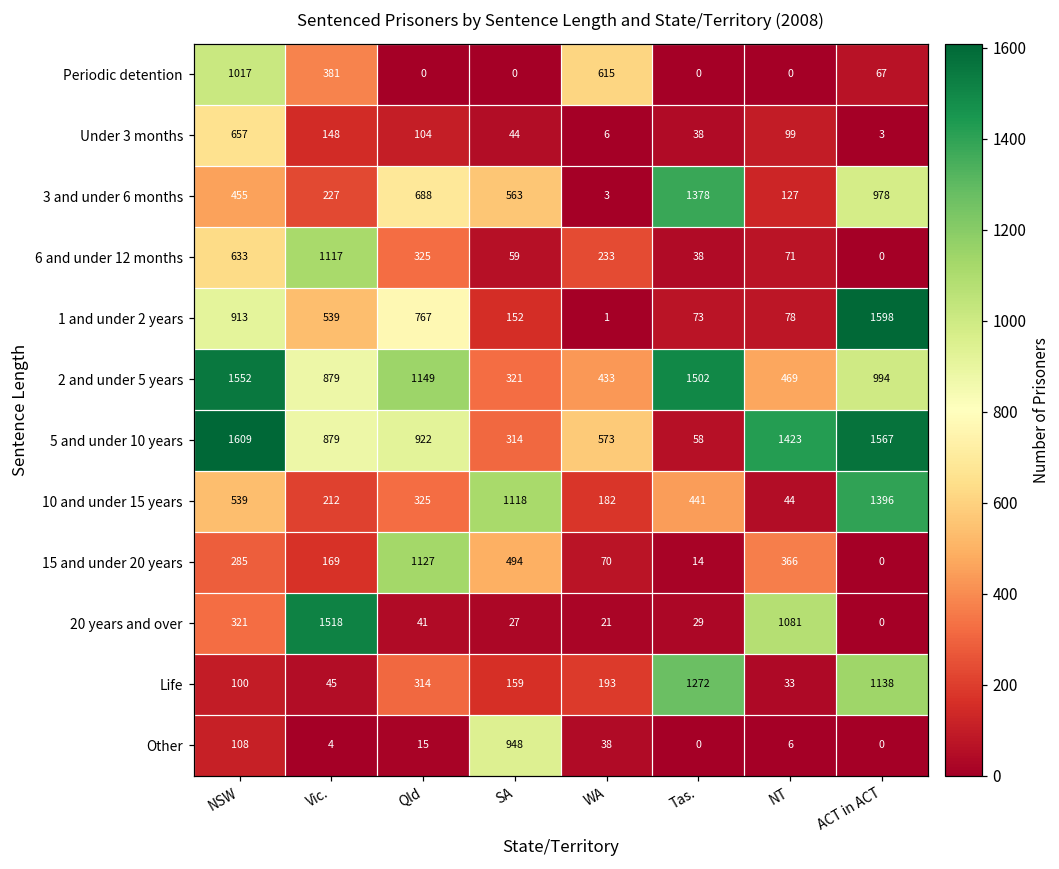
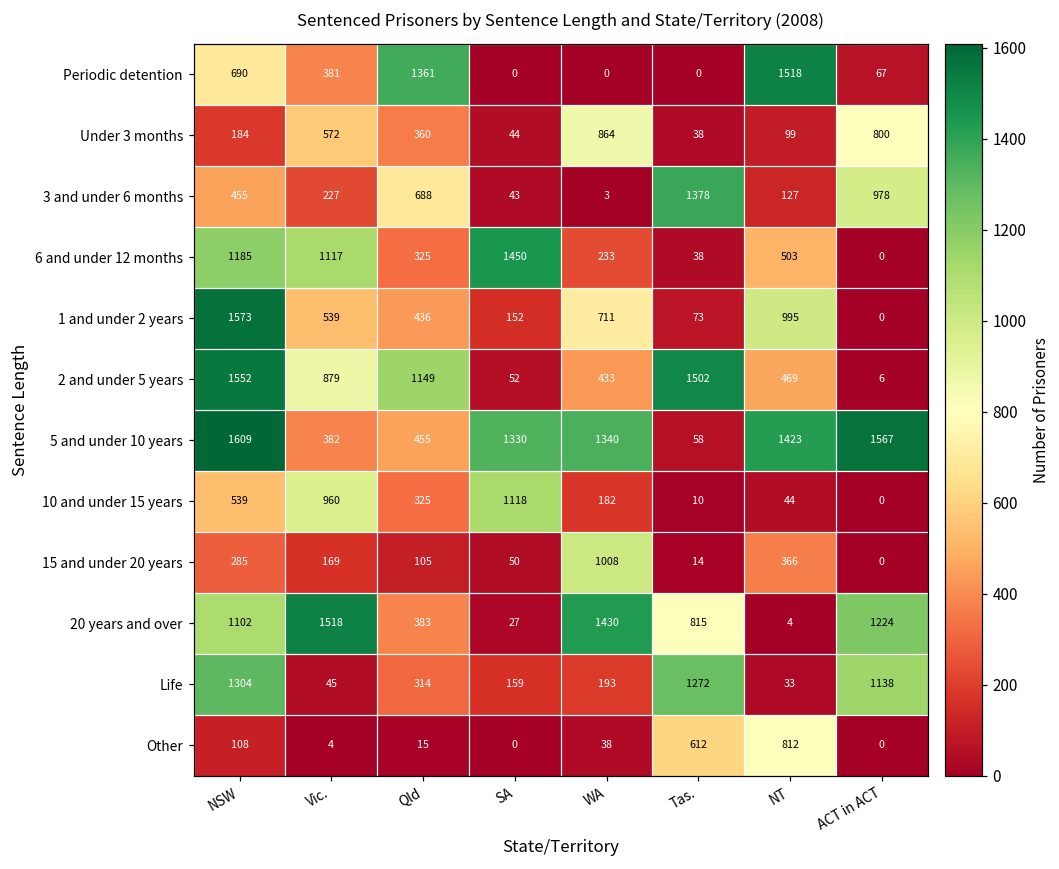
  {
    "Periodic detention": {
-     "NSW": 1017,
+     "NSW": 690,
      "Vic.": 381,
-     "Qld": 0,
+     "Qld": 1361,
      "SA": 0,
-     "WA": 615,
+     "WA": 0,
      "Tas.": 0,
-     "NT": 0,
+     "NT": 1518,
      "ACT in ACT": 67
    },
    "Under 3 months": {
-     "NSW": 657,
-     "Vic.": 148,
-     "Qld": 104,
+     "NSW": 184,
+     "Vic.": 572,
+     "Qld": 360,
      "SA": 44,
-     "WA": 6,
+     "WA": 864,
      "Tas.": 38,
      "NT": 99,
-     "ACT in ACT": 3
+     "ACT in ACT": 800
    },
    "3 and under 6 months": {
      "NSW": 455,
      "Vic.": 227,
      "Qld": 688,
-     "SA": 563,
+     "SA": 43,
      "WA": 3,
      "Tas.": 1378,
      "NT": 127,
      "ACT in ACT": 978
    },
    "6 and under 12 months": {
-     "NSW": 633,
+     "NSW": 1185,
      "Vic.": 1117,
      "Qld": 325,
-     "SA": 59,
+     "SA": 1450,
      "WA": 233,
      "Tas.": 38,
-     "NT": 71,
+     "NT": 503,
      "ACT in ACT": 0
    },
    "1 and under 2 years": {
-     "NSW": 913,
+     "NSW": 1573,
      "Vic.": 539,
-     "Qld": 767,
+     "Qld": 436,
      "SA": 152,
-     "WA": 1,
+     "WA": 711,
      "Tas.": 73,
-     "NT": 78,
-     "ACT in ACT": 1598
+     "NT": 995,
+     "ACT in ACT": 0
    },
    "2 and under 5 years": {
      "NSW": 1552,
      "Vic.": 879,
      "Qld": 1149,
-     "SA": 321,
+     "SA": 52,
      "WA": 433,
      "Tas.": 1502,
      "NT": 469,
-     "ACT in ACT": 994
+     "ACT in ACT": 6
    },
    "5 and under 10 years": {
      "NSW": 1609,
-     "Vic.": 879,
-     "Qld": 922,
-     "SA": 314,
-     "WA": 573,
+     "Vic.": 382,
+     "Qld": 455,
+     "SA": 1330,
+     "WA": 1340,
      "Tas.": 58,
      "NT": 1423,
      "ACT in ACT": 1567
    },
    "10 and under 15 years": {
      "NSW": 539,
-     "Vic.": 212,
+     "Vic.": 960,
      "Qld": 325,
      "SA": 1118,
      "WA": 182,
-     "Tas.": 441,
+     "Tas.": 10,
      "NT": 44,
-     "ACT in ACT": 1396
+     "ACT in ACT": 0
    },
    "15 and under 20 years": {
      "NSW": 285,
      "Vic.": 169,
-     "Qld": 1127,
-     "SA": 494,
-     "WA": 70,
+     "Qld": 105,
+     "SA": 50,
+     "WA": 1008,
      "Tas.": 14,
      "NT": 366,
      "ACT in ACT": 0
    },
    "20 years and over": {
-     "NSW": 321,
+     "NSW": 1102,
      "Vic.": 1518,
-     "Qld": 41,
+     "Qld": 383,
      "SA": 27,
-     "WA": 21,
-     "Tas.": 29,
-     "NT": 1081,
-     "ACT in ACT": 0
+     "WA": 1430,
+     "Tas.": 815,
+     "NT": 4,
+     "ACT in ACT": 1224
    },
    "Life": {
-     "NSW": 100,
+     "NSW": 1304,
      "Vic.": 45,
      "Qld": 314,
      "SA": 159,
      "WA": 193,
      "Tas.": 1272,
      "NT": 33,
      "ACT in ACT": 1138
    },
    "Other": {
      "NSW": 108,
      "Vic.": 4,
      "Qld": 15,
-     "SA": 948,
+     "SA": 0,
      "WA": 38,
-     "Tas.": 0,
-     "NT": 6,
+     "Tas.": 612,
+     "NT": 812,
      "ACT in ACT": 0
    }
  }
